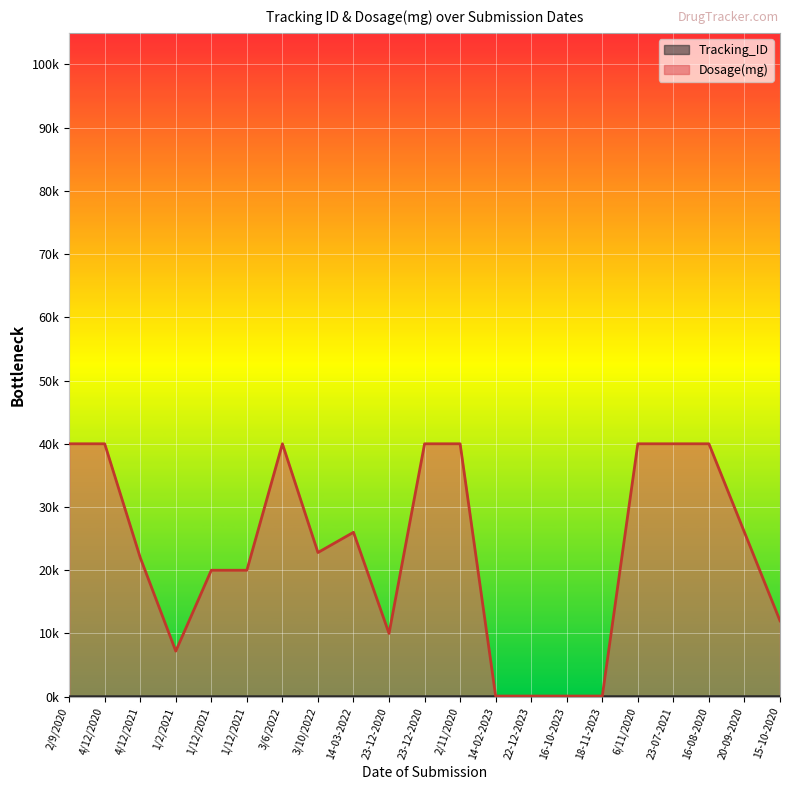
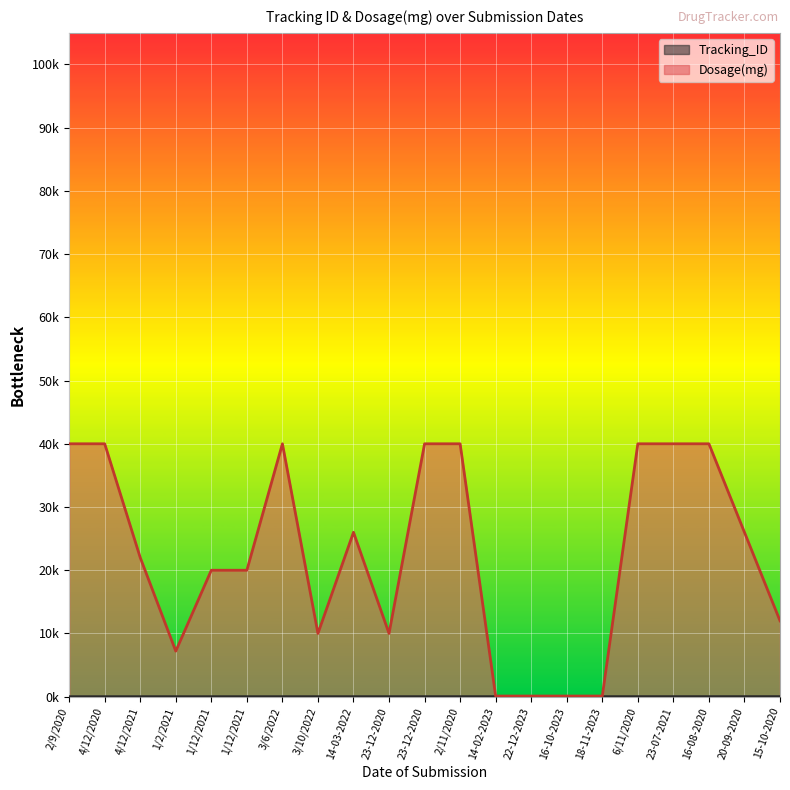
  {
    "Tracking_ID": {
      "2/9/2020": 0,
      "4/12/2020": 0,
      "4/12/2021": 0,
      "1/2/2021": 0,
      "3/6/2022": 0,
      "3/10/2022": 0,
      "14-03-2022": 0,
      "2/11/2020": 0,
      "6/11/2020": 0,
      "23-07-2021": 0,
      "16-08-2020": 0,
      "20-09-2020": 0,
      "15-10-2020": 0
    },
    "Dosage(mg)": {
      "2/9/2020": 40000,
      "4/12/2020": 40000,
      "4/12/2021": 22000,
      "1/2/2021": 7000,
      "3/6/2022": 40000,
-     "3/10/2022": 23000,
+     "3/10/2022": 10000,
      "14-03-2022": 26000,
      "2/11/2020": 40000,
      "6/11/2020": 40000,
      "23-07-2021": 40000,
      "16-08-2020": 40000,
      "20-09-2020": 26000,
      "15-10-2020": 12000
    }
  }
